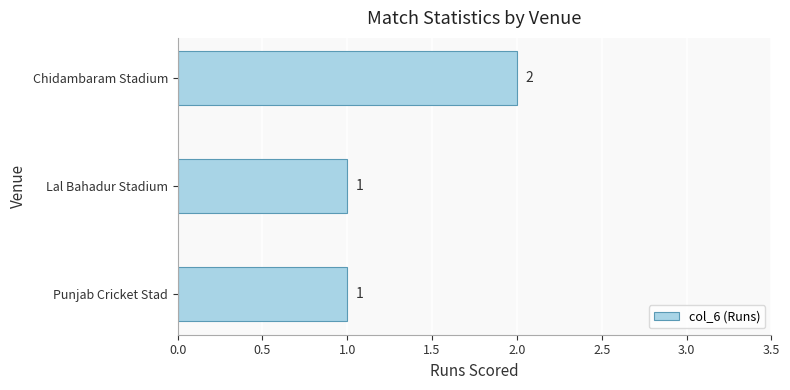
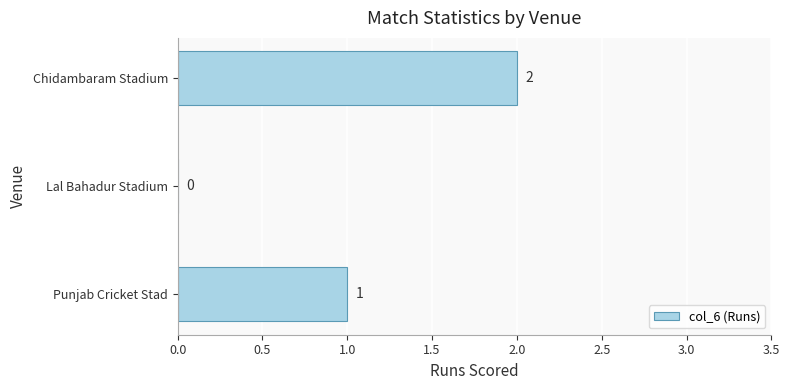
  {
    "Chidambaram Stadium": 2,
-   "Lal Bahadur Stadium": 1,
+   "Lal Bahadur Stadium": 0,
    "Punjab Cricket Stad": 1
  }
